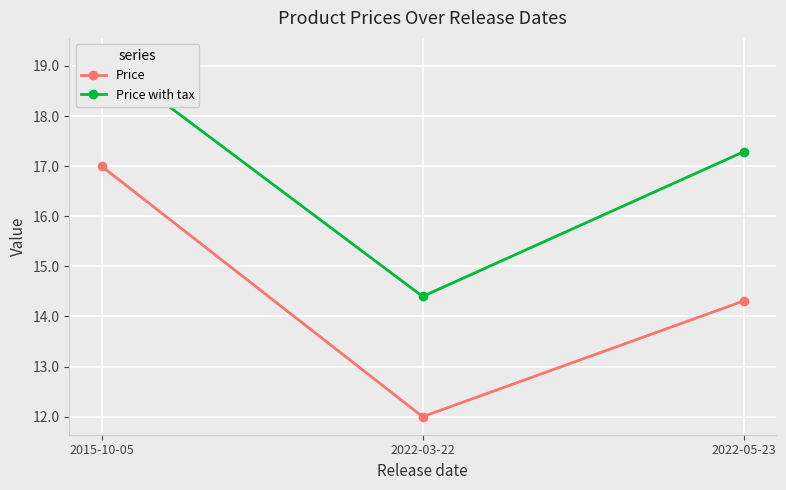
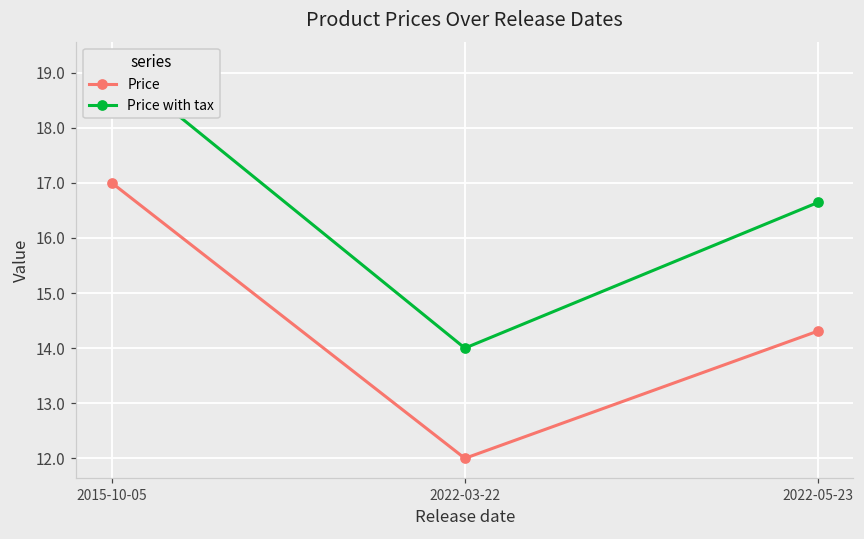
  {
    "Price": {
      "2015-10-05": 17.0,
      "2022-03-22": 12.0,
      "2022-05-23": 14.3
    },
    "Price with tax": {
-     "2022-03-22": 14.4,
-     "2022-05-23": 17.3
+     "2022-03-22": 14.0,
+     "2022-05-23": 16.6
    }
  }
